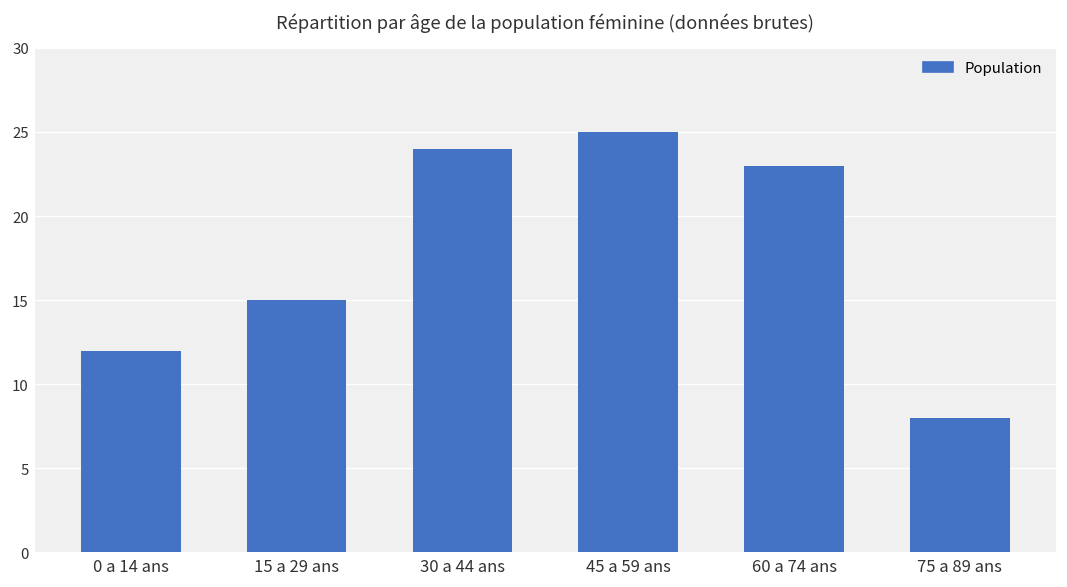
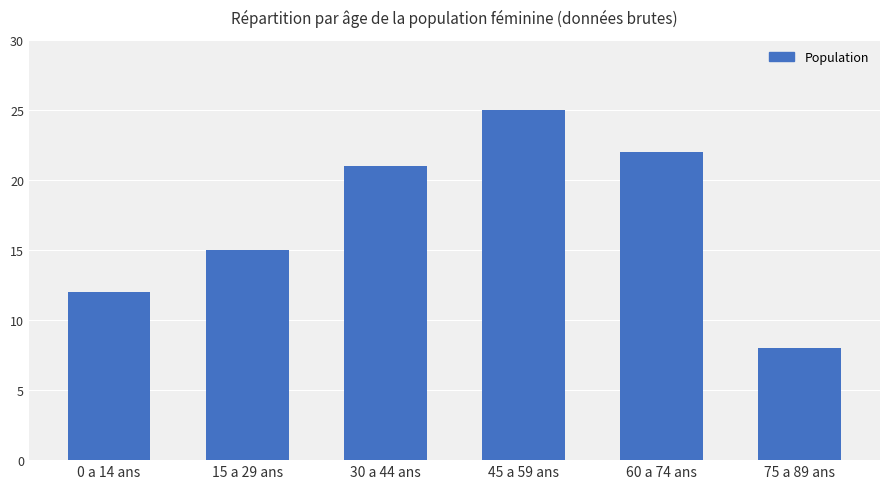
  {
    "0 a 14 ans": 12,
    "15 a 29 ans": 15,
-   "30 a 44 ans": 24,
+   "30 a 44 ans": 21,
    "45 a 59 ans": 25,
-   "60 a 74 ans": 23,
+   "60 a 74 ans": 22,
    "75 a 89 ans": 8
  }
